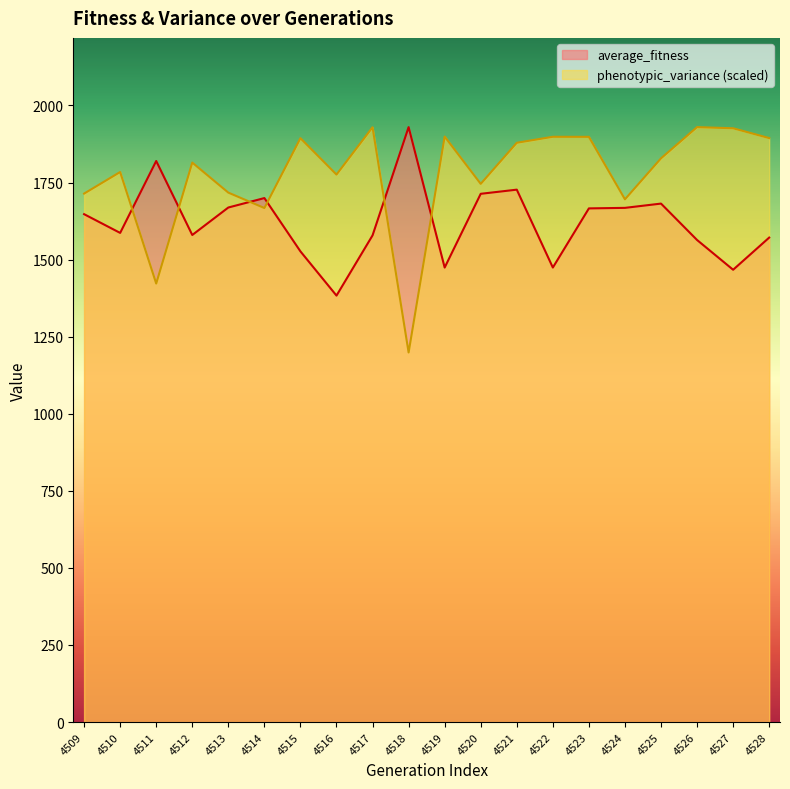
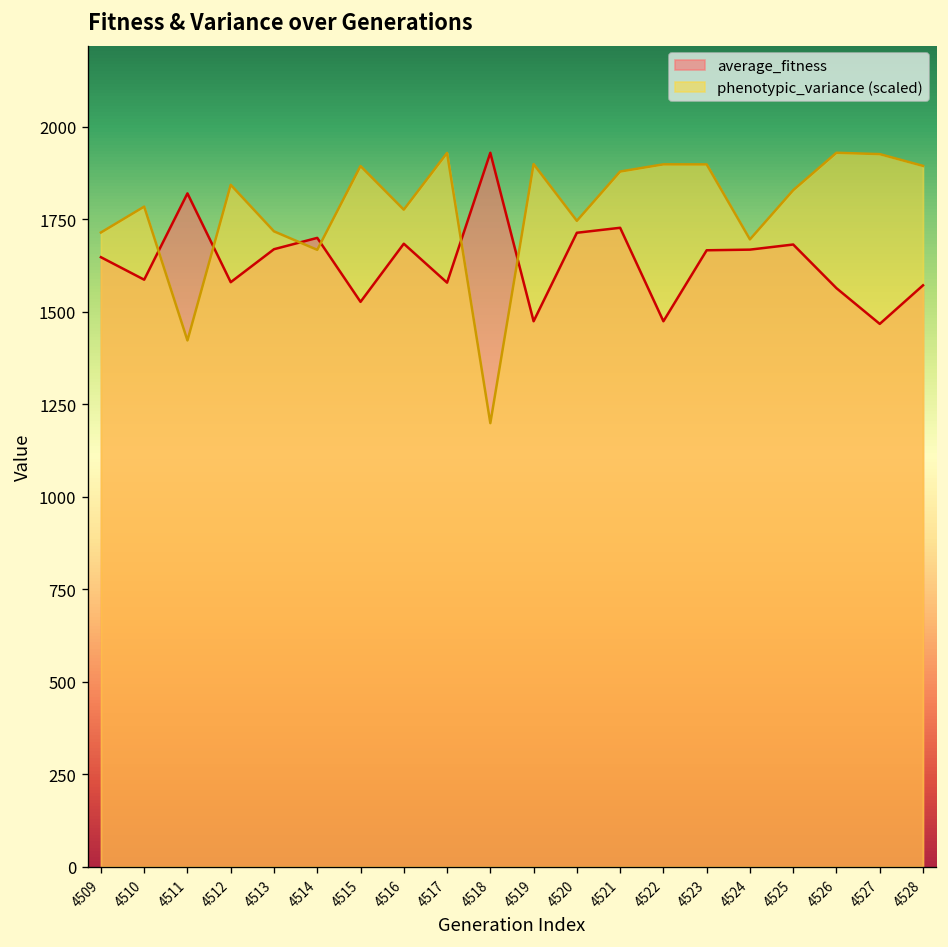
  {
    "average_fitness": {
      "4509": 1650,
      "4510": 1590,
      "4511": 1820,
      "4512": 1580,
      "4513": 1670,
      "4514": 1700,
      "4515": 1530,
-     "4516": 1380,
+     "4516": 1680,
      "4517": 1580,
      "4518": 1930,
      "4519": 1470,
      "4520": 1710,
      "4521": 1730,
      "4522": 1470,
      "4523": 1670,
      "4524": 1670,
      "4525": 1680,
      "4526": 1560,
      "4527": 1470,
      "4528": 1570
    },
    "phenotypic_variance (scaled)": {
      "4509": 1710,
      "4510": 1780,
      "4511": 1420,
-     "4512": 1810,
+     "4512": 1840,
      "4513": 1720,
      "4514": 1670,
      "4515": 1890,
      "4516": 1780,
      "4517": 1930,
      "4518": 1200,
      "4519": 1900,
      "4520": 1750,
      "4521": 1880,
      "4522": 1900,
      "4523": 1900,
      "4524": 1700,
      "4525": 1830,
      "4526": 1930,
      "4527": 1930,
      "4528": 1890
    }
  }
